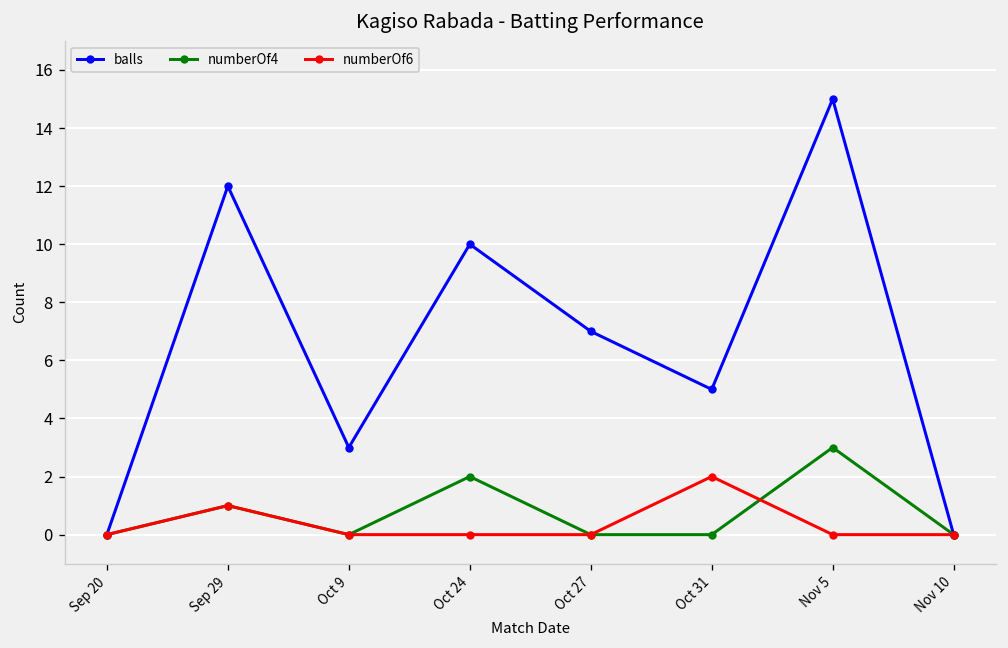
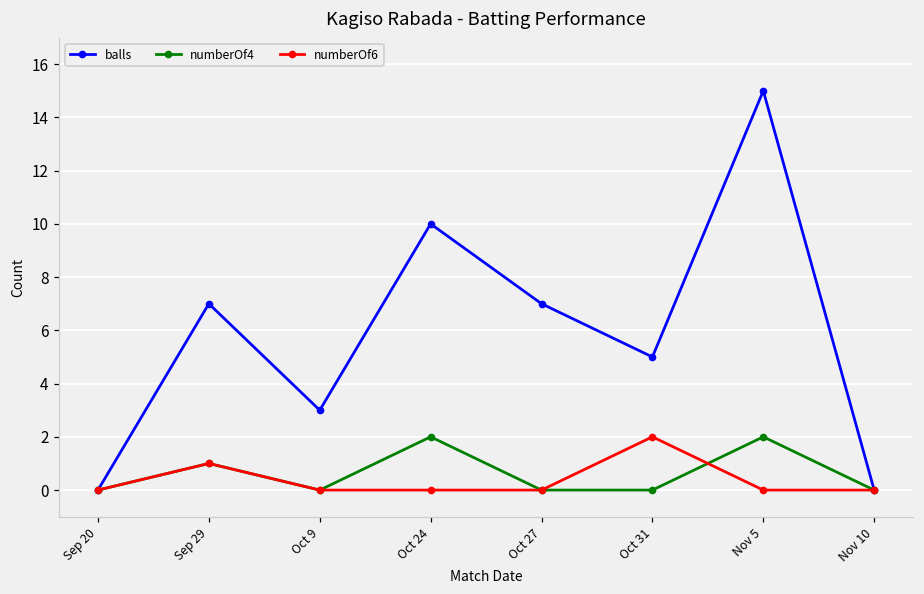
  {
    "balls": {
-     "Sep 29": 12,
+     "Sep 29": 7,
      "Oct 9": 3,
      "Oct 24": 10,
      "Oct 27": 7,
      "Oct 31": 5,
      "Nov 5": 15
    },
    "numberOf4": {
      "Oct 24": 2,
      "Oct 31": 0,
-     "Nov 5": 3
+     "Nov 5": 2
    },
    "numberOf6": {
      "Oct 24": 0,
      "Oct 31": 2,
      "Nov 5": 0
    }
  }
